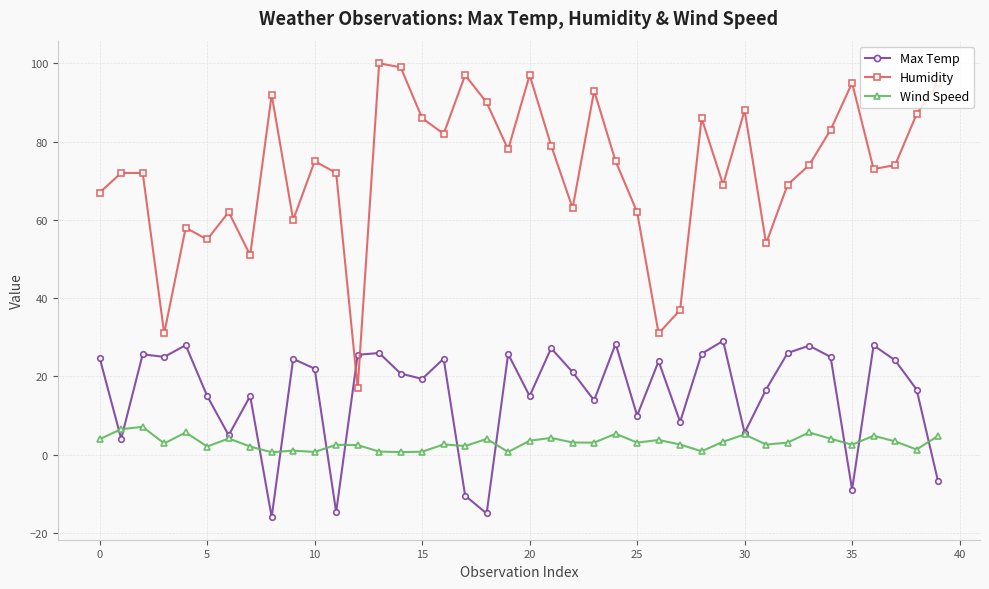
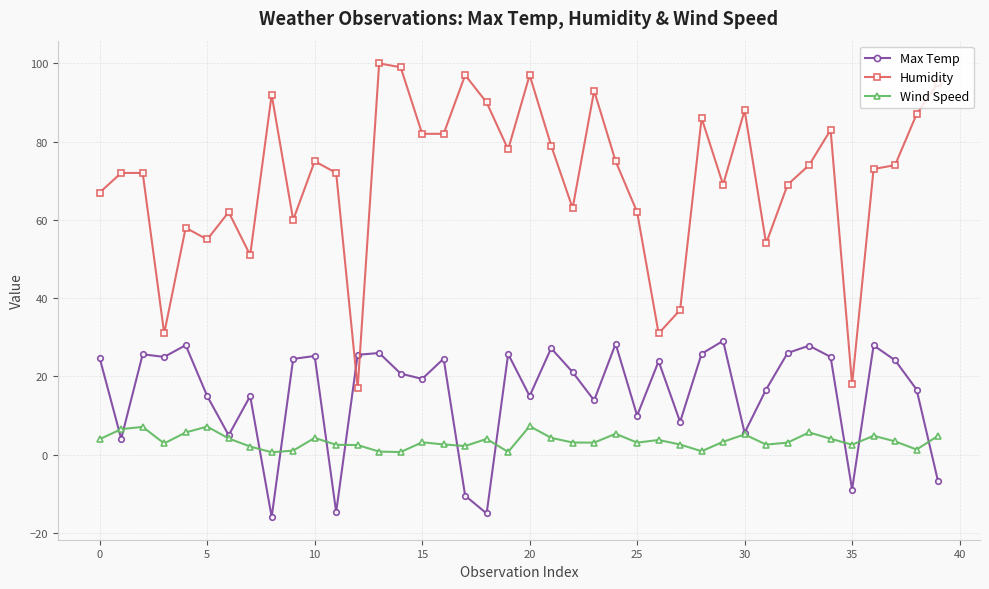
  {
    "Max Temp": {
      "0": 25,
      "5": 15,
-     "10": 22,
+     "10": 25,
      "15": 19,
      "20": 15,
      "25": 10,
      "35": -9
    },
    "Humidity": {
      "0": 67,
      "5": 55,
      "10": 75,
-     "15": 86,
+     "15": 82,
      "20": 97,
      "25": 62,
      "30": 88,
-     "35": 95
+     "35": 18
    },
    "Wind Speed": {
      "0": 4,
-     "5": 2,
-     "10": 1,
-     "15": 1,
-     "20": 4,
+     "5": 7,
+     "10": 4,
+     "15": 3,
+     "20": 7,
      "25": 3,
      "35": 3
    }
  }
